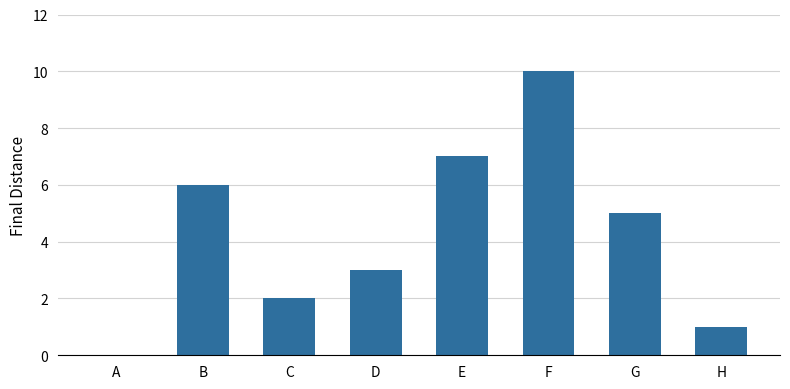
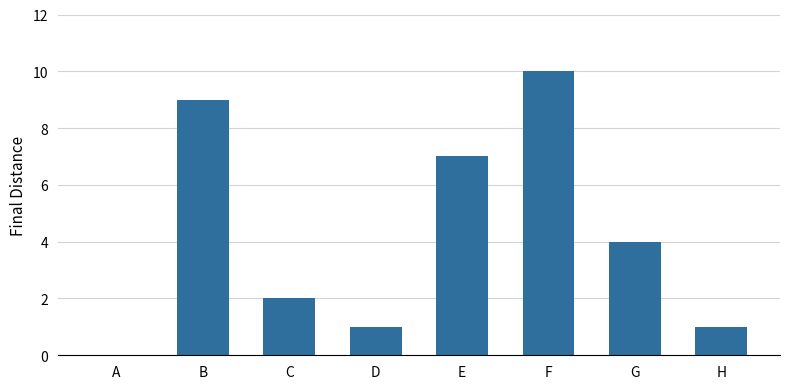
  {
    "A": 0,
-   "B": 6,
+   "B": 9,
    "C": 2,
-   "D": 3,
+   "D": 1,
    "E": 7,
    "F": 10,
-   "G": 5,
+   "G": 4,
    "H": 1
  }
